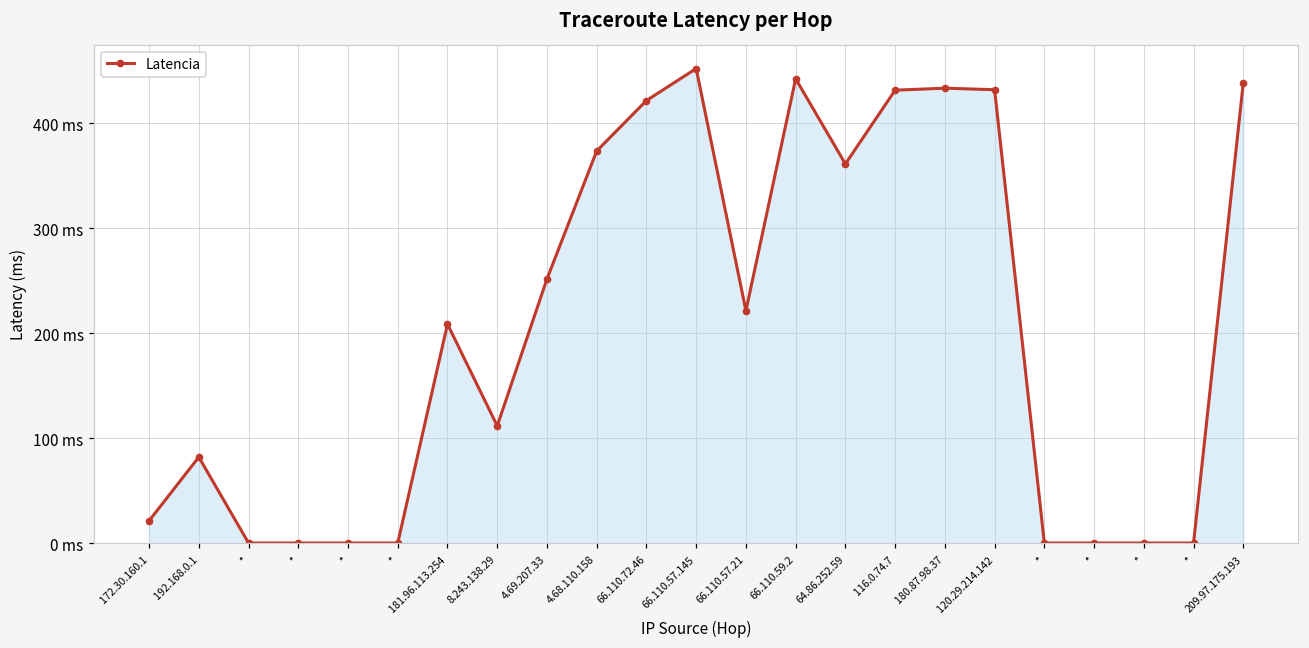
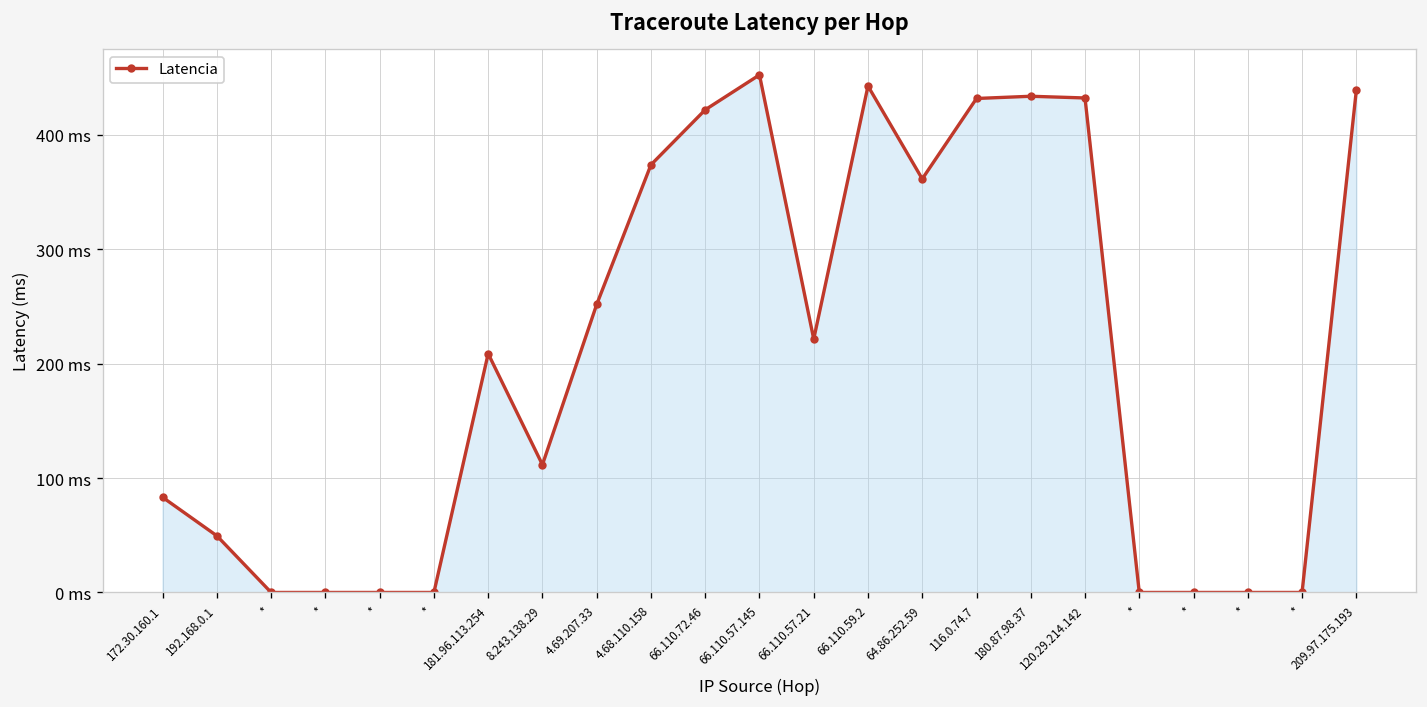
  {
-   "172.30.160.1": "20 ms",
-   "192.168.0.1": "80 ms",
+   "172.30.160.1": "80 ms",
+   "192.168.0.1": "50 ms",
    "181.96.113.254": "210 ms",
    "8.243.138.29": "110 ms",
    "4.69.207.33": "250 ms",
    "4.68.110.158": "370 ms",
    "66.110.72.46": "420 ms",
    "66.110.57.145": "450 ms",
    "66.110.57.21": "220 ms",
    "66.110.59.2": "440 ms",
    "64.86.252.59": "360 ms",
    "116.0.74.7": "430 ms",
    "180.87.98.37": "430 ms",
    "120.29.214.142": "430 ms",
    "209.97.175.193": "440 ms"
  }
